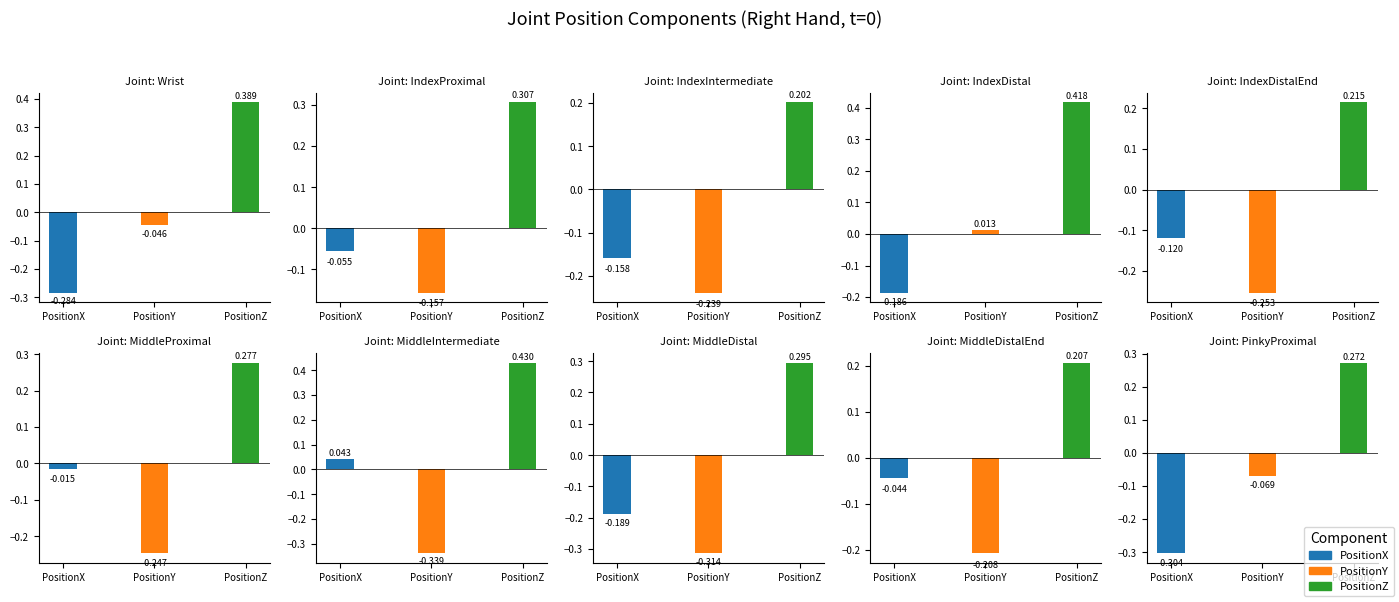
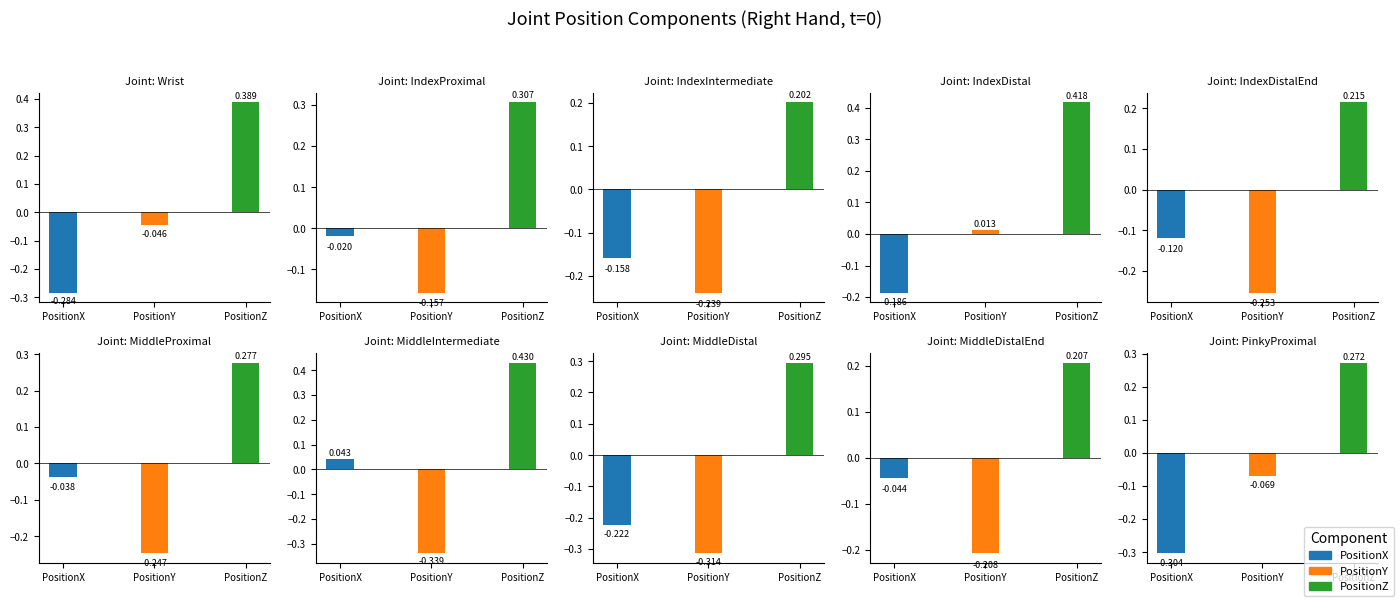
  {
    "Joint: Wrist": {
      "PositionX": -0.284,
      "PositionY": -0.046,
      "PositionZ": 0.389
    },
    "Joint: IndexProximal": {
-     "PositionX": -0.055,
+     "PositionX": -0.020,
      "PositionY": -0.157,
      "PositionZ": 0.307
    },
    "Joint: IndexIntermediate": {
      "PositionX": -0.158,
      "PositionY": -0.239,
      "PositionZ": 0.202
    },
    "Joint: IndexDistal": {
      "PositionX": -0.186,
      "PositionY": 0.013,
      "PositionZ": 0.418
    },
    "Joint: IndexDistalEnd": {
      "PositionX": -0.120,
      "PositionY": -0.253,
      "PositionZ": 0.215
    },
    "Joint: MiddleProximal": {
-     "PositionX": -0.015,
+     "PositionX": -0.038,
      "PositionY": -0.247,
      "PositionZ": 0.277
    },
    "Joint: MiddleIntermediate": {
      "PositionX": 0.043,
      "PositionY": -0.339,
      "PositionZ": 0.430
    },
    "Joint: MiddleDistal": {
-     "PositionX": -0.189,
+     "PositionX": -0.222,
      "PositionY": -0.314,
      "PositionZ": 0.295
    },
    "Joint: MiddleDistalEnd": {
      "PositionX": -0.044,
      "PositionY": -0.208,
      "PositionZ": 0.207
    },
    "Joint: PinkyProximal": {
      "PositionX": -0.304,
      "PositionY": -0.069,
      "PositionZ": 0.272
    }
  }
